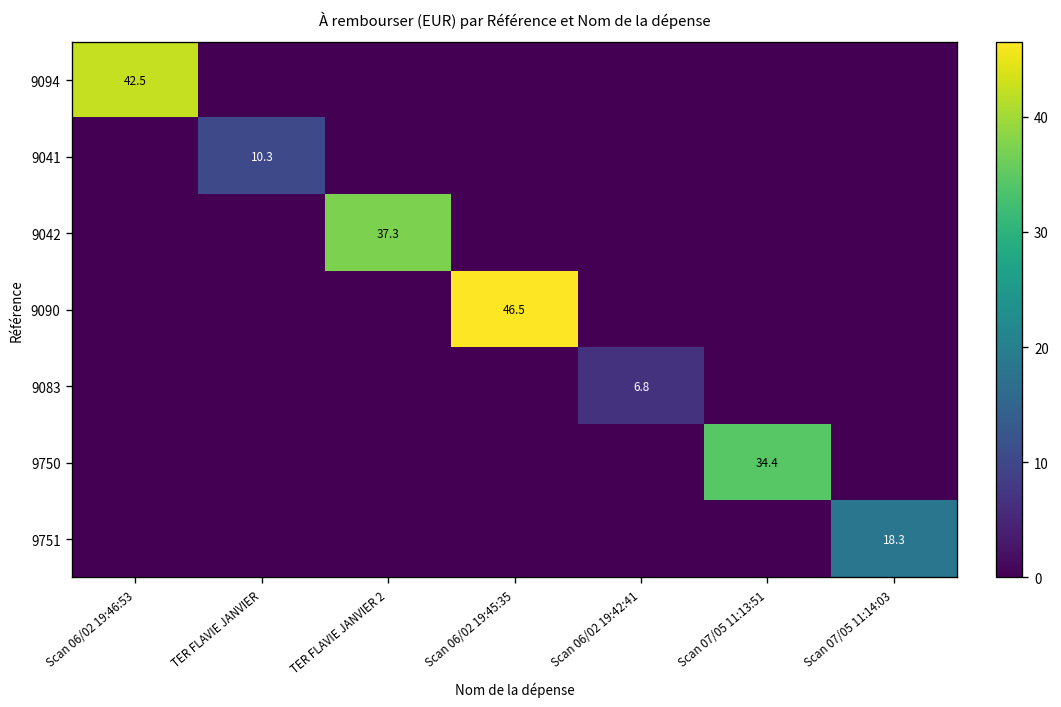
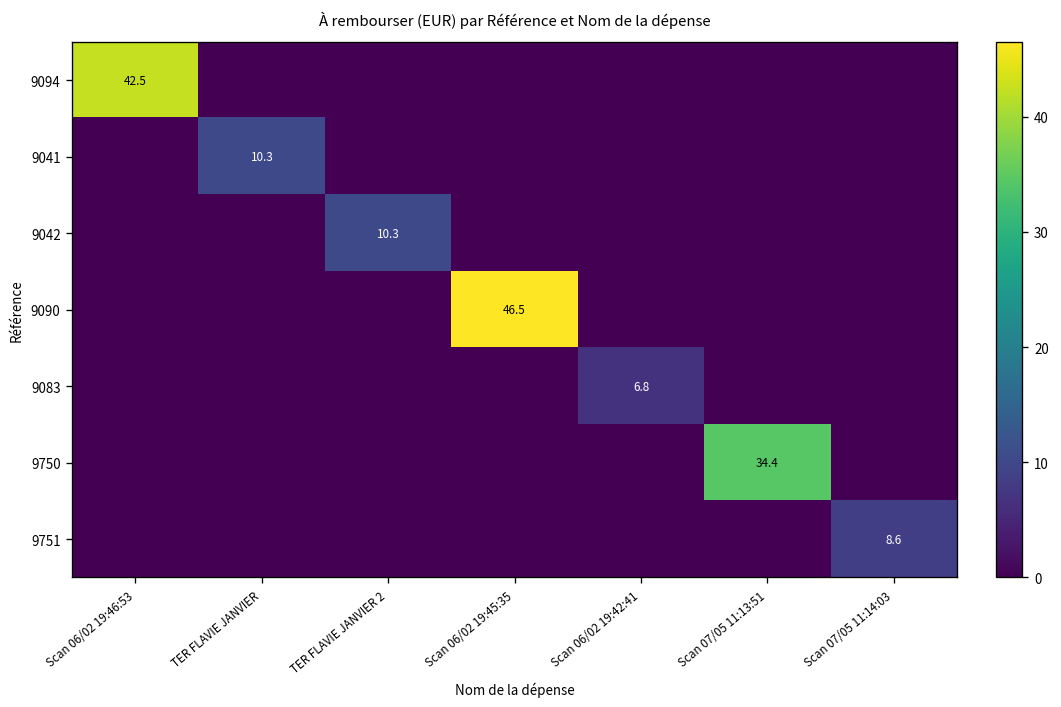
  {
    "9094": {
      "Scan 06/02 19:46:53": 42.5
    },
    "9041": {
      "TER FLAVIE JANVIER": 10.3
    },
    "9042": {
-     "TER FLAVIE JANVIER 2": 37.3
+     "TER FLAVIE JANVIER 2": 10.3
    },
    "9090": {
      "Scan 06/02 19:45:35": 46.5
    },
    "9083": {
      "Scan 06/02 19:42:41": 6.8
    },
    "9750": {
      "Scan 07/05 11:13:51": 34.4
    },
    "9751": {
-     "Scan 07/05 11:14:03": 18.3
+     "Scan 07/05 11:14:03": 8.6
    }
  }
